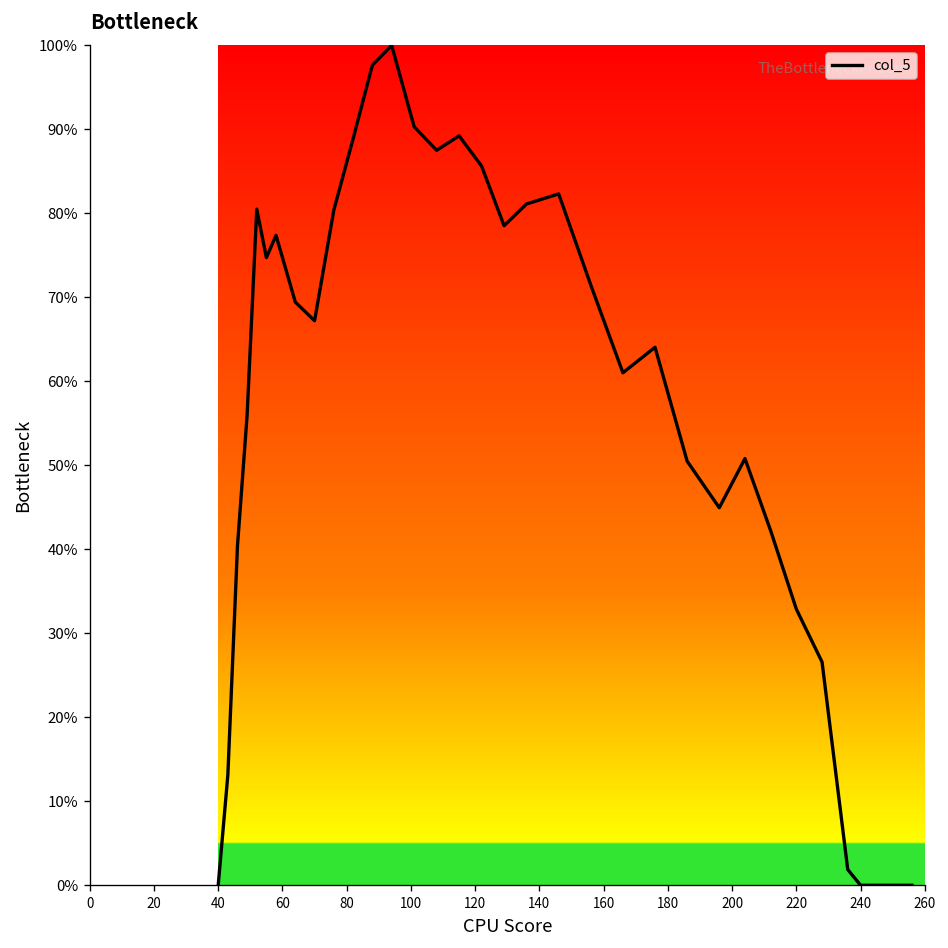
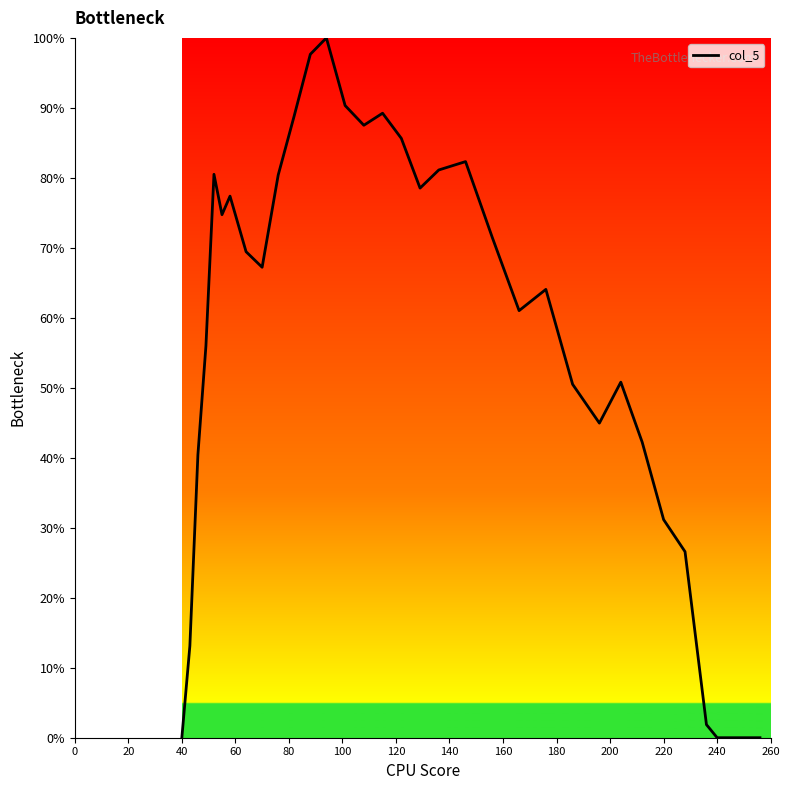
  {
    "40": "0%",
-   "220": "33%",
+   "220": "31%",
    "240": "0%"
  }
